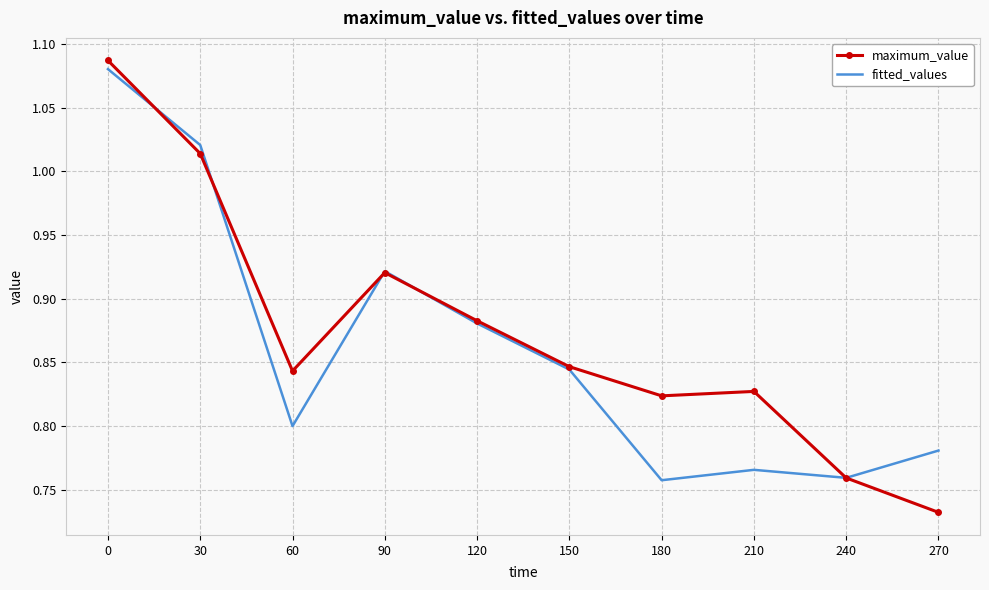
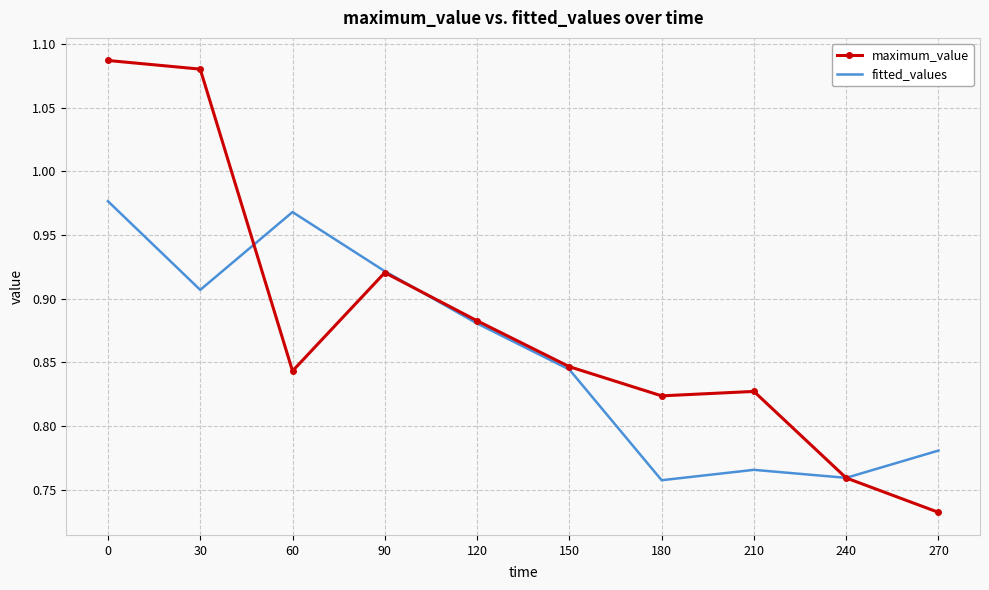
  {
    "maximum_value": {
      "0": 1.087,
-     "30": 1.014,
+     "30": 1.080,
      "60": 0.843,
      "120": 0.883,
      "150": 0.847,
      "180": 0.824,
      "210": 0.827,
      "270": 0.732
    },
    "fitted_values": {
-     "0": 1.080,
-     "30": 1.021,
-     "60": 0.800,
+     "0": 0.977,
+     "30": 0.907,
+     "60": 0.968,
      "120": 0.881,
      "150": 0.844,
      "180": 0.757,
      "210": 0.766,
      "270": 0.781
    }
  }
